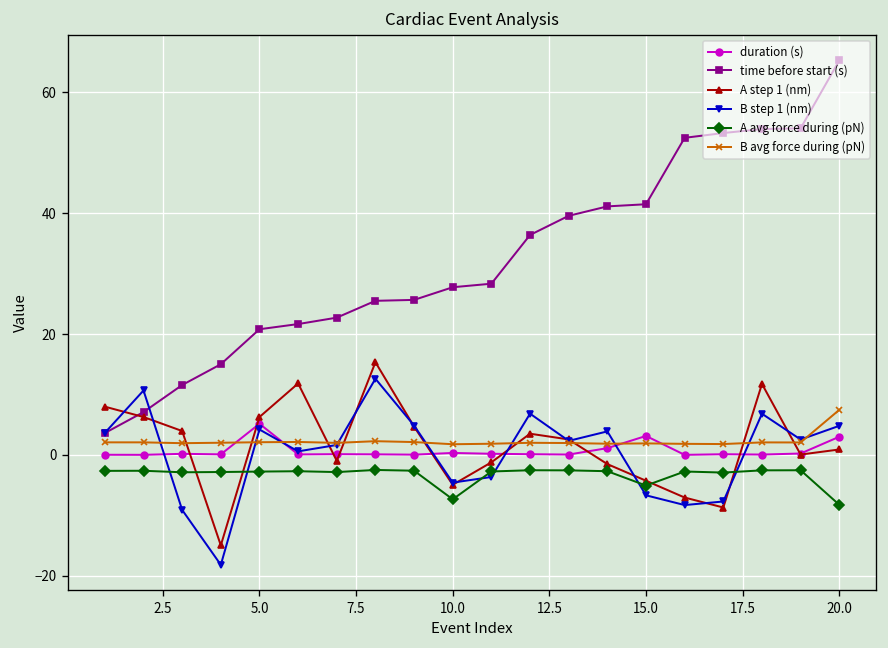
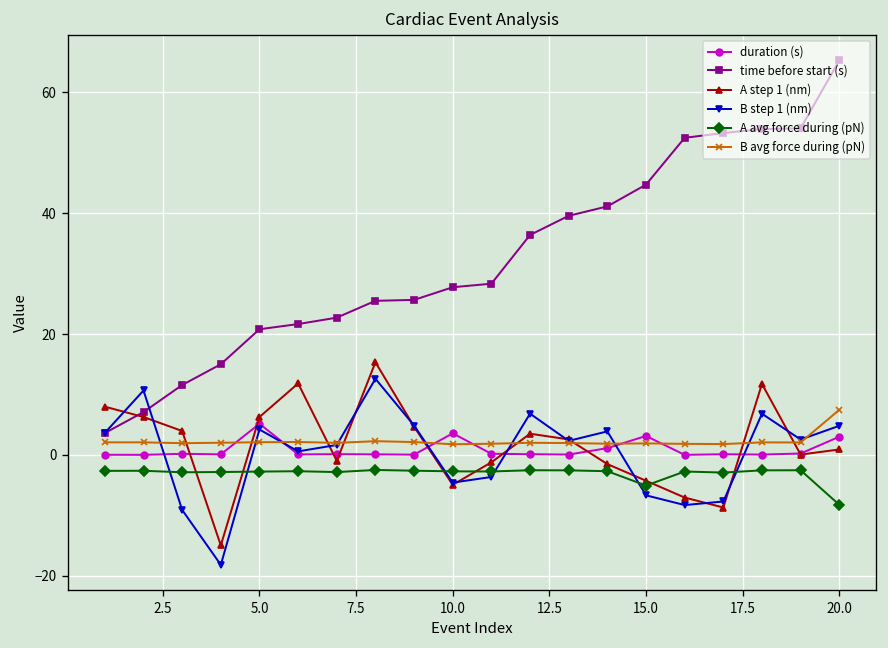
  {
    "duration (s)": {
      "5.0": 5,
-     "10.0": 0,
+     "10.0": 4,
      "15.0": 3,
      "20.0": 3
    },
    "time before start (s)": {
      "5.0": 21,
      "10.0": 28,
-     "15.0": 41
+     "15.0": 45
    },
    "A step 1 (nm)": {
      "5.0": 6,
      "15.0": -4,
      "20.0": 1
    },
    "B step 1 (nm)": {
      "5.0": 4,
      "15.0": -7,
      "20.0": 5
    },
    "A avg force during (pN)": {
      "5.0": -3,
-     "10.0": -7,
+     "10.0": -3,
      "15.0": -5,
      "20.0": -8
    },
    "B avg force during (pN)": {
      "5.0": 2,
      "10.0": 2,
      "15.0": 2,
      "20.0": 7
    }
  }
